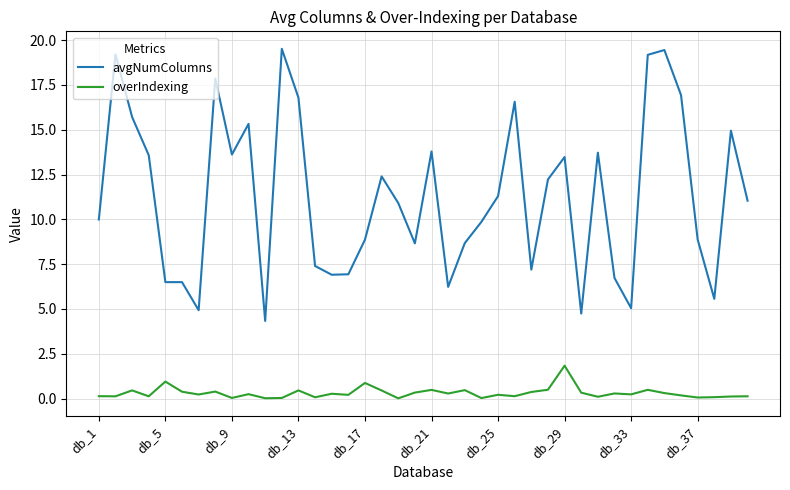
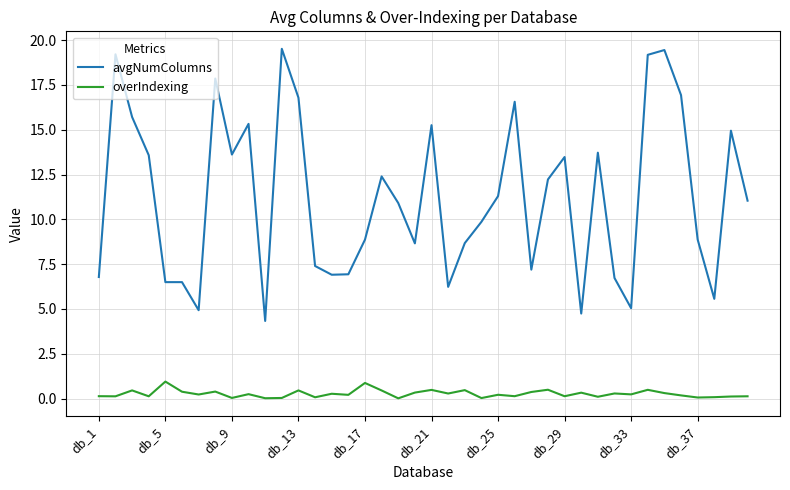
  {
    "avgNumColumns": {
-     "db_1": 10.0,
+     "db_1": 6.8,
      "db_5": 6.5,
      "db_9": 13.6,
      "db_13": 16.8,
      "db_17": 8.9,
-     "db_21": 13.8,
+     "db_21": 15.3,
      "db_25": 11.3,
      "db_29": 13.5,
      "db_33": 5.0,
      "db_37": 8.9
    },
    "overIndexing": {
      "db_1": 0.1,
      "db_5": 0.9,
      "db_9": 0.0,
      "db_13": 0.5,
      "db_17": 0.9,
      "db_21": 0.5,
      "db_25": 0.2,
-     "db_29": 1.8,
+     "db_29": 0.1,
      "db_33": 0.2,
      "db_37": 0.1
    }
  }
